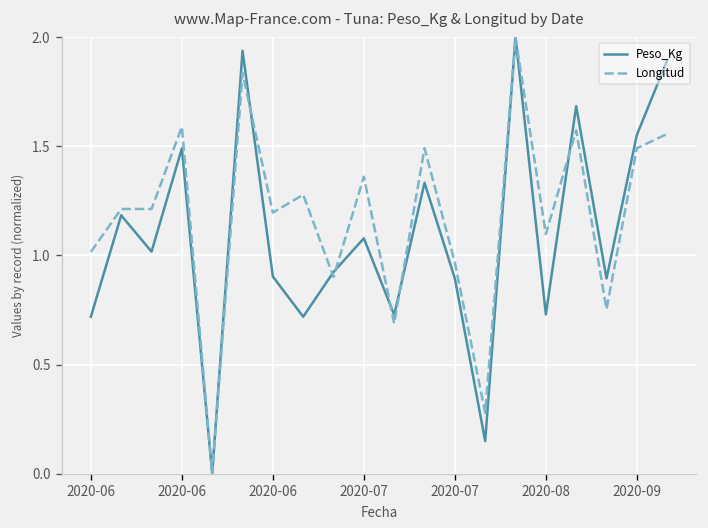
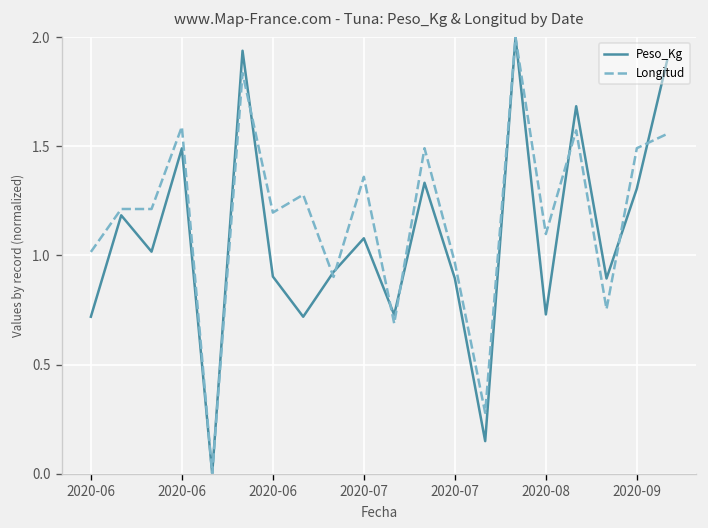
  {
    "Peso_Kg": {
      "2020-08": 0.73,
-     "2020-09": 1.55
+     "2020-09": 1.31
    },
    "Longitud": {
      "2020-08": 1.10,
      "2020-09": 1.49
    }
  }
